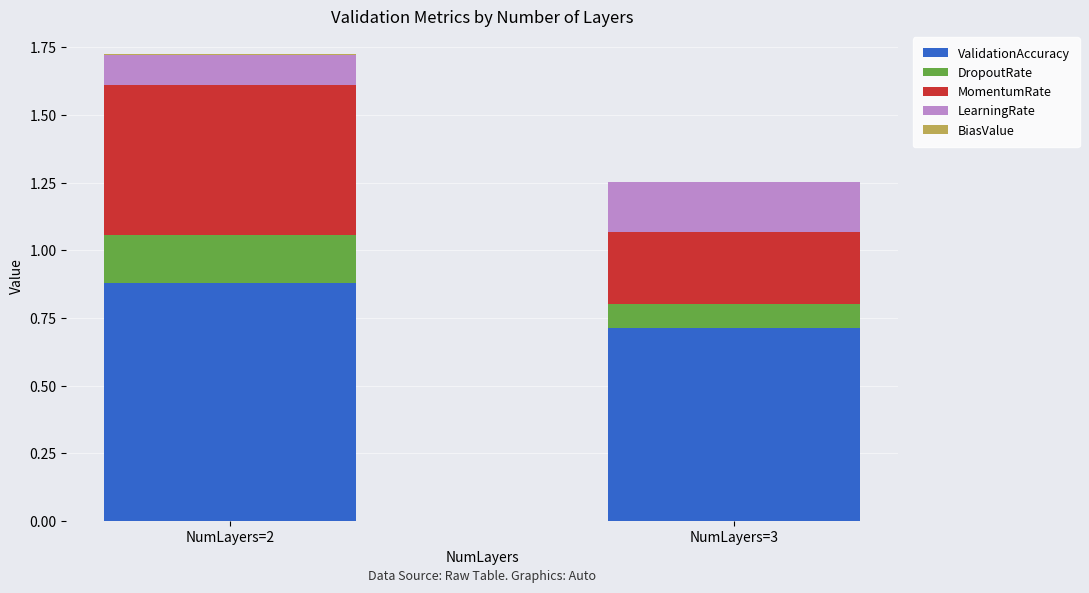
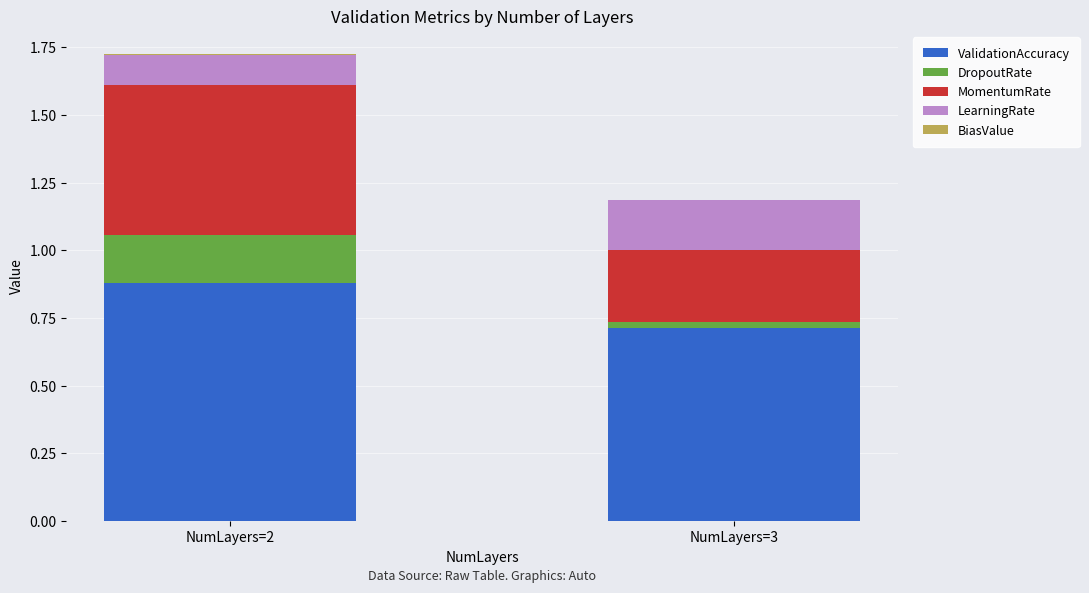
  {
    "ValidationAccuracy": {
      "NumLayers=2": 0.88,
      "NumLayers=3": 0.71
    },
    "DropoutRate": {
      "NumLayers=2": 0.18,
-     "NumLayers=3": 0.09
+     "NumLayers=3": 0.02
    },
    "MomentumRate": {
      "NumLayers=2": 0.56,
      "NumLayers=3": 0.27
    },
    "BiasValue": {
      "NumLayers=2": 0.11,
      "NumLayers=3": 0.19
    }
  }
